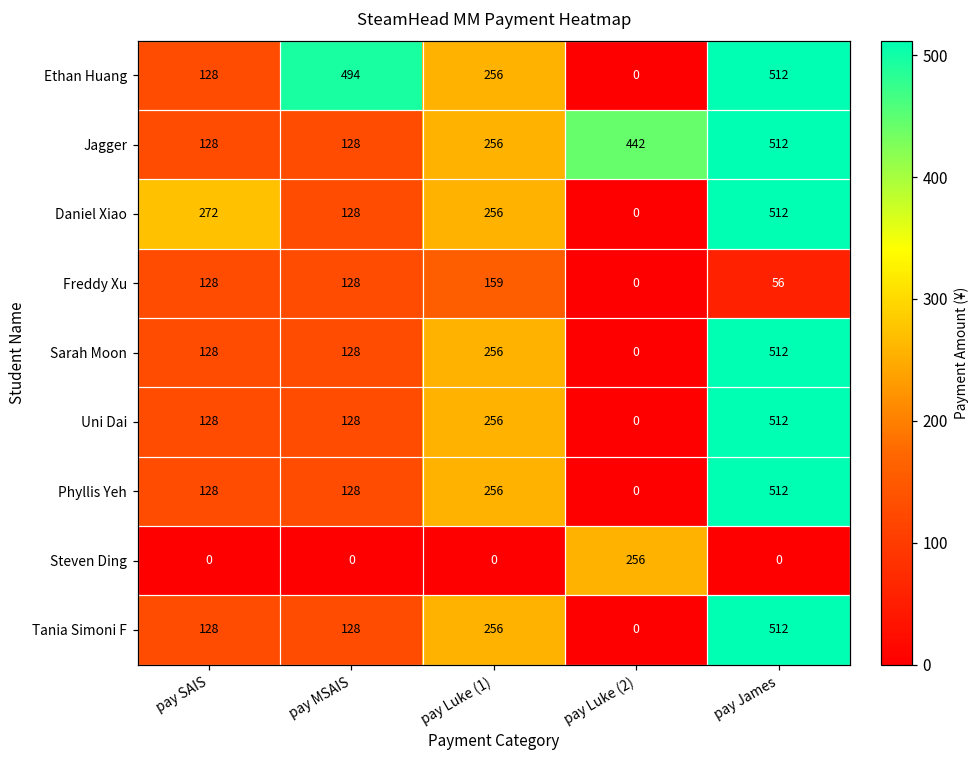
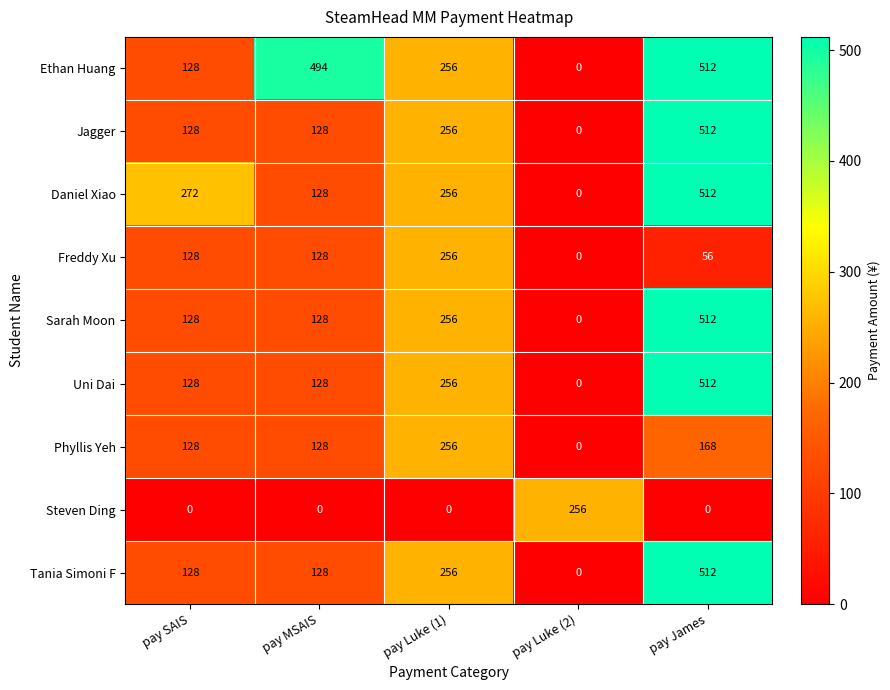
  {
    "Ethan Huang": {
      "pay SAIS": 128,
      "pay MSAIS": 494,
      "pay Luke (1)": 256,
      "pay Luke (2)": 0,
      "pay James": 512
    },
    "Jagger": {
      "pay SAIS": 128,
      "pay MSAIS": 128,
      "pay Luke (1)": 256,
-     "pay Luke (2)": 442,
+     "pay Luke (2)": 0,
      "pay James": 512
    },
    "Daniel Xiao": {
      "pay SAIS": 272,
      "pay MSAIS": 128,
      "pay Luke (1)": 256,
      "pay Luke (2)": 0,
      "pay James": 512
    },
    "Freddy Xu": {
      "pay SAIS": 128,
      "pay MSAIS": 128,
-     "pay Luke (1)": 159,
+     "pay Luke (1)": 256,
      "pay Luke (2)": 0,
      "pay James": 56
    },
    "Sarah Moon": {
      "pay SAIS": 128,
      "pay MSAIS": 128,
      "pay Luke (1)": 256,
      "pay Luke (2)": 0,
      "pay James": 512
    },
    "Uni Dai": {
      "pay SAIS": 128,
      "pay MSAIS": 128,
      "pay Luke (1)": 256,
      "pay Luke (2)": 0,
      "pay James": 512
    },
    "Phyllis Yeh": {
      "pay SAIS": 128,
      "pay MSAIS": 128,
      "pay Luke (1)": 256,
      "pay Luke (2)": 0,
-     "pay James": 512
+     "pay James": 168
    },
    "Steven Ding": {
      "pay SAIS": 0,
      "pay MSAIS": 0,
      "pay Luke (1)": 0,
      "pay Luke (2)": 256,
      "pay James": 0
    },
    "Tania Simoni F": {
      "pay SAIS": 128,
      "pay MSAIS": 128,
      "pay Luke (1)": 256,
      "pay Luke (2)": 0,
      "pay James": 512
    }
  }
